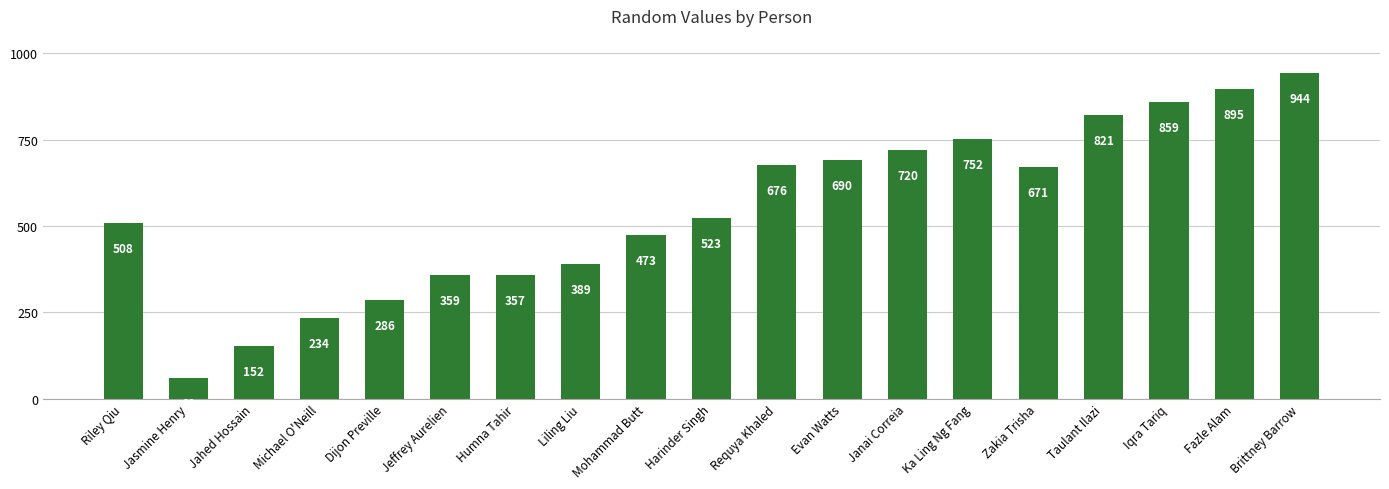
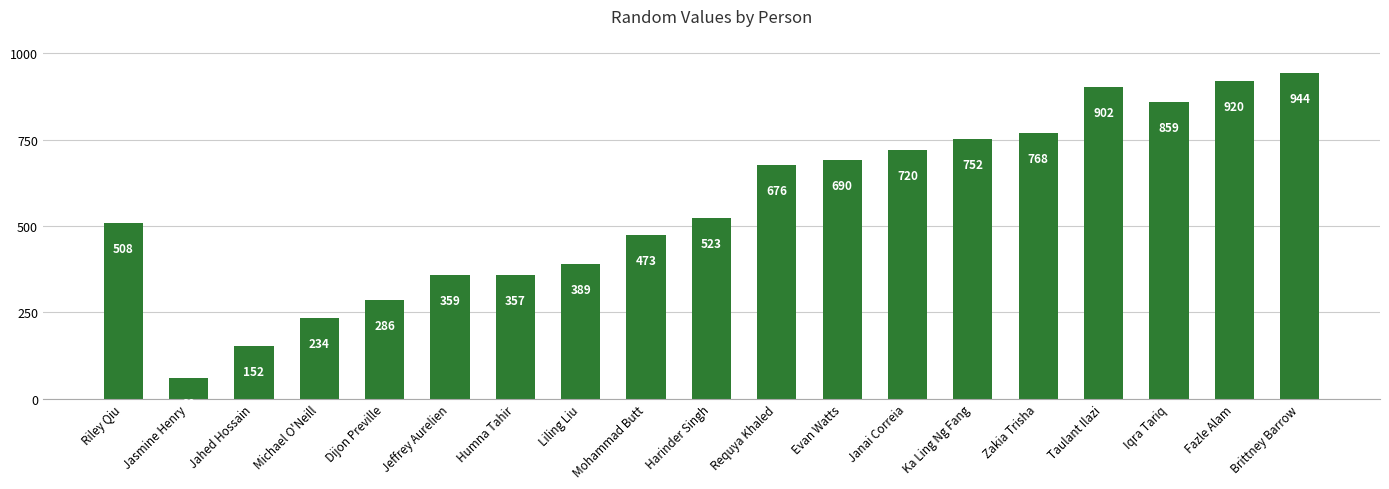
  {
    "Riley Qiu": 508,
    "Jahed Hossain": 152,
    "Michael O'Neill": 234,
    "Dijon Preville": 286,
    "Jeffrey Aurelien": 359,
    "Humna Tahir": 357,
    "Liling Liu": 389,
    "Mohammad Butt": 473,
    "Harinder Singh": 523,
    "Requya Khaled": 676,
    "Evan Watts": 690,
    "Janai Correia": 720,
    "Ka Ling Ng Fang": 752,
-   "Zakia Trisha": 671,
-   "Taulant Ilazi": 821,
+   "Zakia Trisha": 768,
+   "Taulant Ilazi": 902,
    "Iqra Tariq": 859,
-   "Fazle Alam": 895,
+   "Fazle Alam": 920,
    "Brittney Barrow": 944
  }
